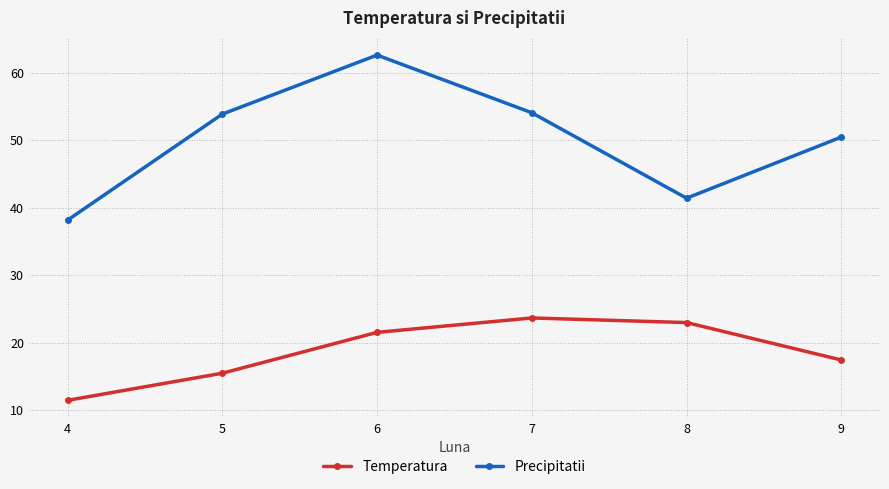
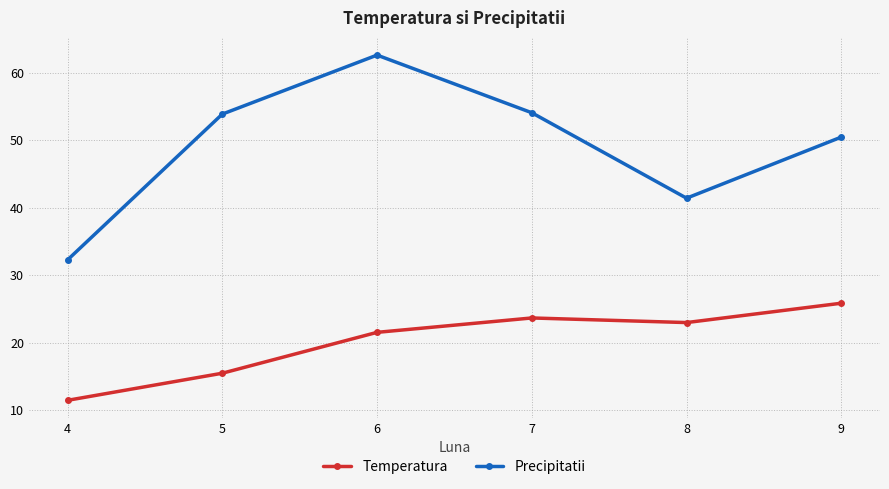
  {
    "Temperatura": {
      "4": 11,
      "5": 15,
      "6": 22,
      "7": 24,
      "8": 23,
-     "9": 17
+     "9": 26
    },
    "Precipitatii": {
-     "4": 38,
+     "4": 32,
      "5": 54,
      "6": 63,
      "7": 54,
      "8": 41,
      "9": 50
    }
  }
